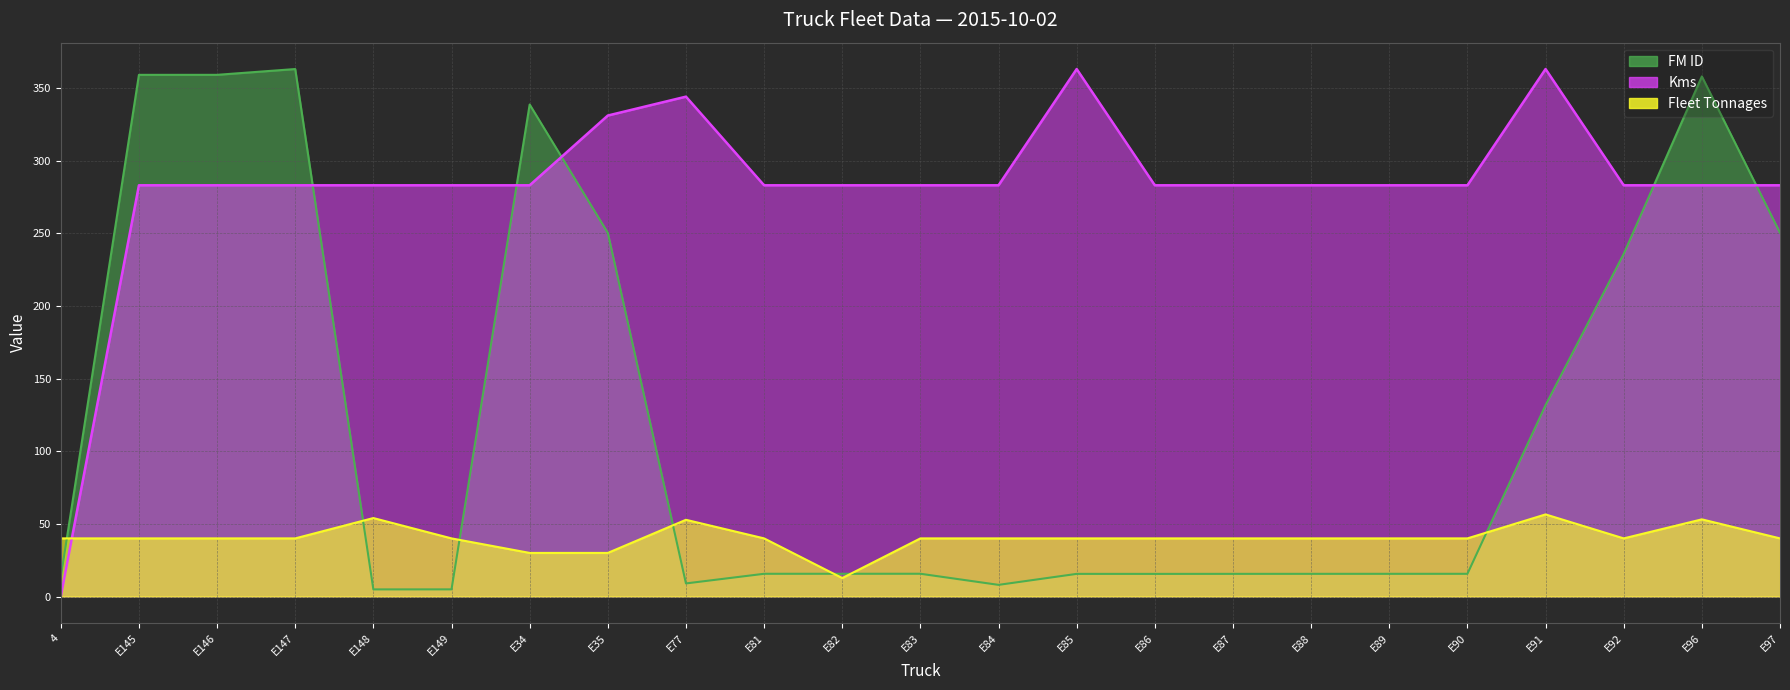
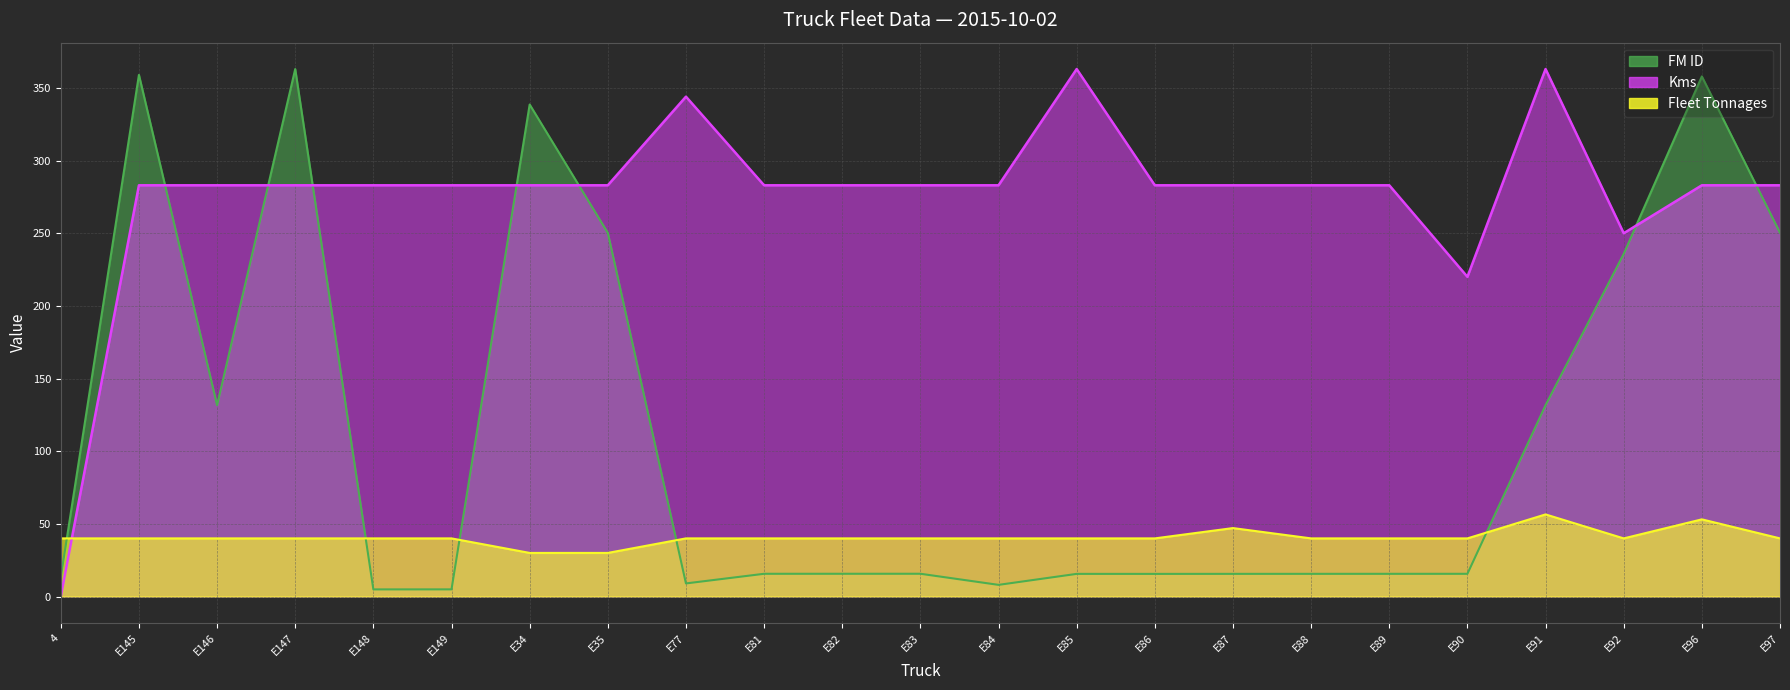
  {
    "FM ID": {
      "4": 13,
      "E145": 359,
-     "E146": 359,
+     "E146": 132,
      "E147": 363,
      "E148": 5,
      "E149": 5,
      "E34": 339,
      "E35": 250,
      "E77": 9,
      "E81": 16,
      "E82": 16,
      "E83": 16,
      "E84": 8,
      "E85": 16,
      "E86": 16,
      "E87": 16,
      "E88": 16,
      "E89": 16,
      "E90": 16,
      "E91": 132,
      "E92": 236,
      "E97": 250
    },
    "Kms": {
      "4": 0,
      "E145": 283,
      "E146": 283,
      "E147": 283,
      "E148": 283,
      "E149": 283,
      "E34": 283,
-     "E35": 331,
+     "E35": 283,
      "E77": 344,
      "E81": 283,
      "E82": 283,
      "E83": 283,
      "E84": 283,
      "E85": 363,
      "E86": 283,
      "E87": 283,
      "E88": 283,
      "E89": 283,
-     "E90": 283,
+     "E90": 220,
      "E91": 363,
-     "E92": 283,
+     "E92": 250,
      "E96": 283,
      "E97": 283
    },
    "Fleet Tonnages": {
      "4": 40,
      "E145": 40,
      "E146": 40,
      "E147": 40,
-     "E148": 54,
+     "E148": 40,
      "E149": 40,
      "E34": 30,
      "E35": 30,
-     "E77": 53,
+     "E77": 40,
      "E81": 40,
-     "E82": 13,
+     "E82": 40,
      "E83": 40,
      "E84": 40,
      "E85": 40,
      "E86": 40,
-     "E87": 40,
+     "E87": 47,
      "E88": 40,
      "E89": 40,
      "E90": 40,
      "E91": 57,
      "E92": 40,
      "E96": 53,
      "E97": 40
    }
  }
